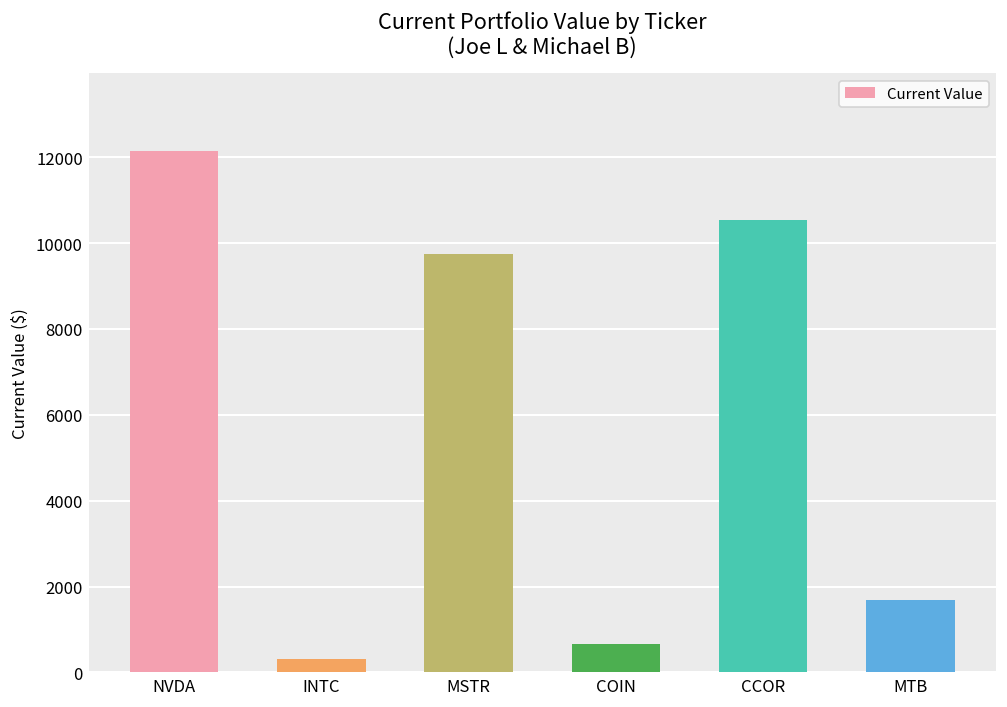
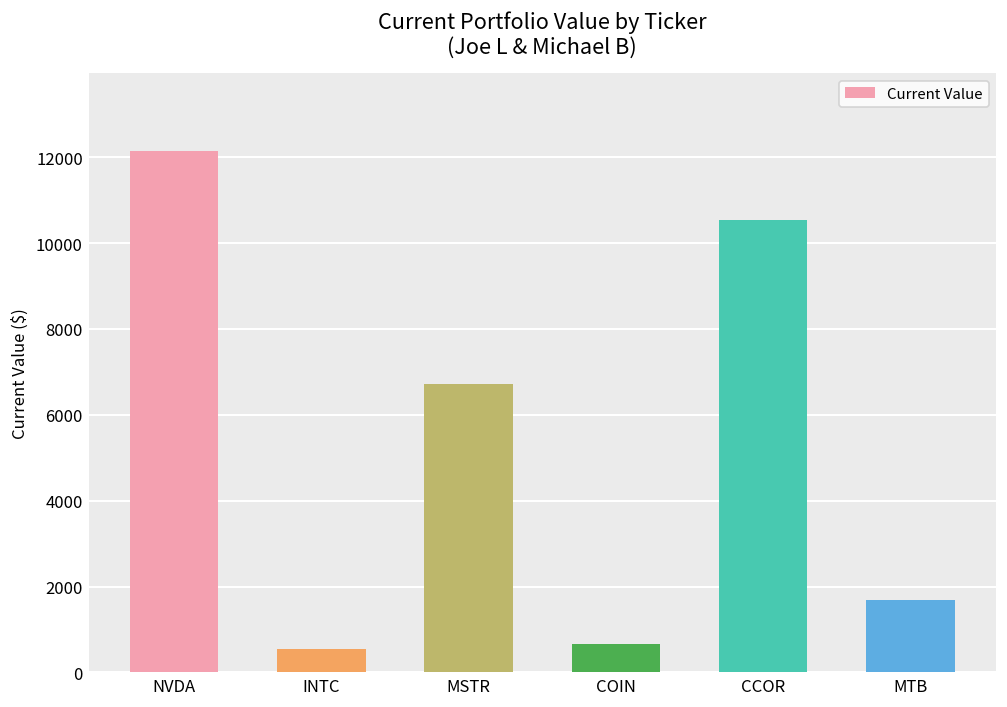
  {
    "NVDA": 12100,
-   "INTC": 300,
-   "MSTR": 9700,
+   "INTC": 500,
+   "MSTR": 6700,
    "COIN": 700,
    "CCOR": 10500,
    "MTB": 1700
  }
